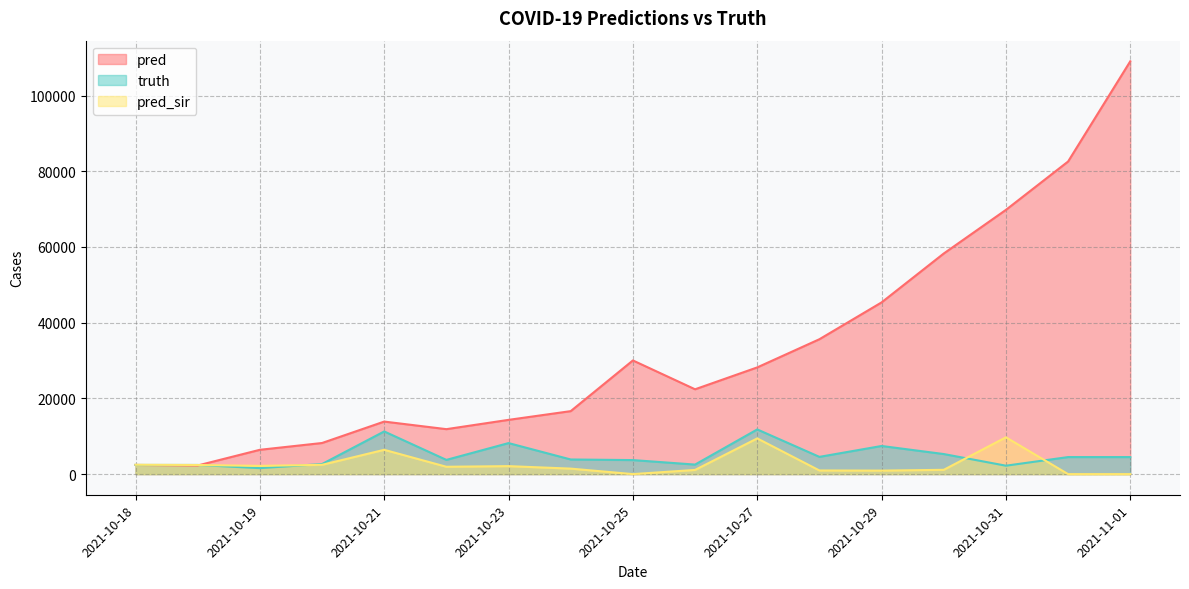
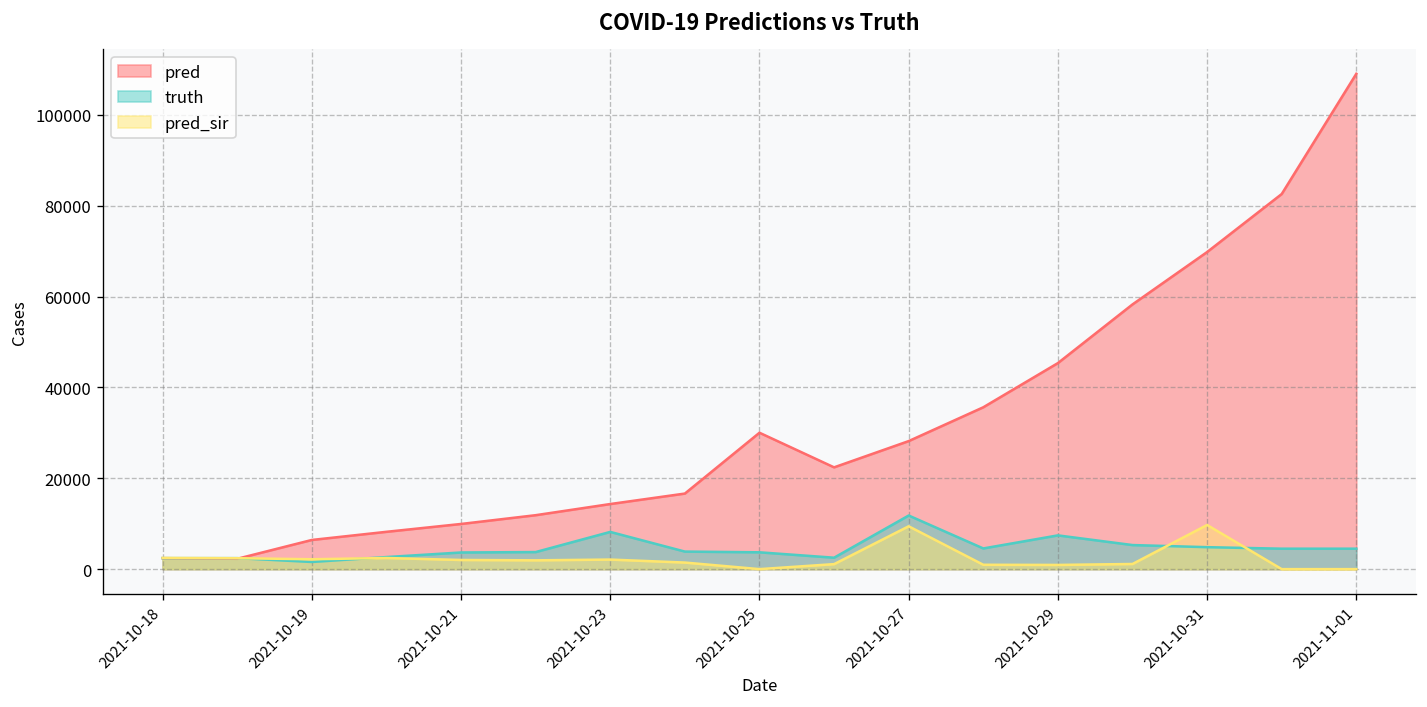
  {
    "pred": {
      "2021-10-19": 6000,
-     "2021-10-21": 14000,
+     "2021-10-21": 10000,
      "2021-10-23": 14000,
      "2021-10-25": 30000,
      "2021-10-27": 28000,
      "2021-10-29": 45000,
      "2021-10-31": 70000
    },
    "truth": {
-     "2021-10-21": 11000,
+     "2021-10-21": 4000,
      "2021-10-23": 8000,
      "2021-10-25": 4000,
      "2021-10-27": 12000,
      "2021-10-29": 7000,
-     "2021-10-31": 2000
+     "2021-10-31": 5000
    },
    "pred_sir": {
-     "2021-10-21": 6000,
+     "2021-10-21": 2000,
      "2021-10-23": 2000,
      "2021-10-25": 0,
      "2021-10-27": 9000,
      "2021-10-29": 1000,
      "2021-10-31": 10000
    }
  }
